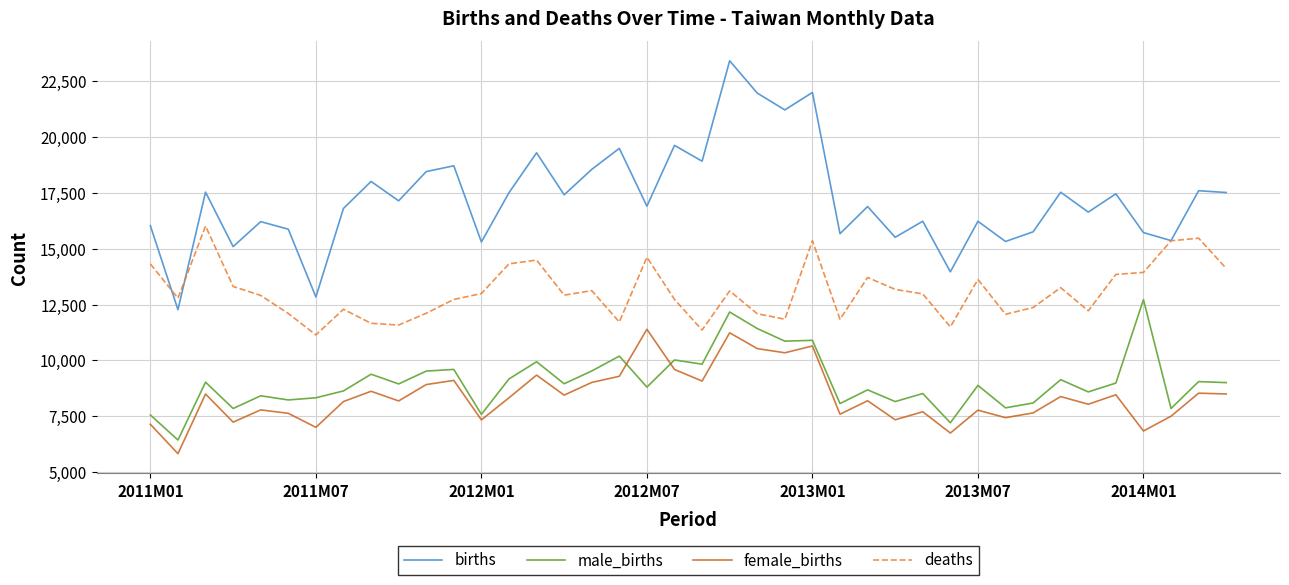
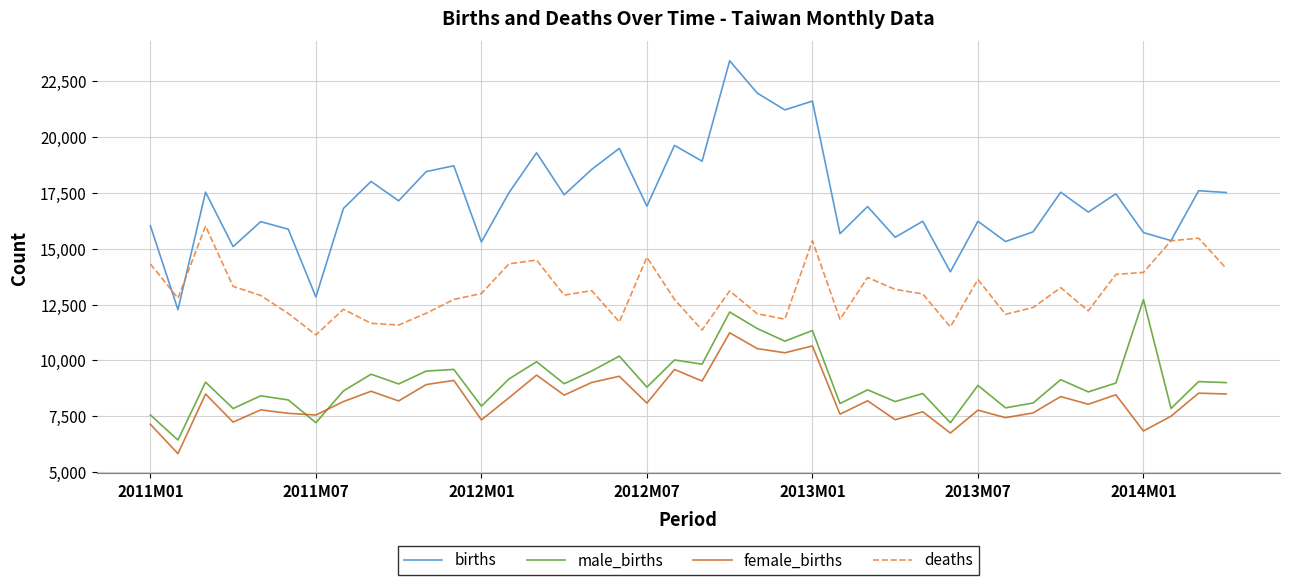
  {
    "births": {
      "2011M01": "16,000",
      "2011M07": "12,800",
      "2012M01": "15,300",
      "2012M07": "16,900",
-     "2013M01": "22,000",
+     "2013M01": "21,600",
      "2013M07": "16,200",
      "2014M01": "15,700"
    },
    "male_births": {
      "2011M01": "7,600",
-     "2011M07": "8,300",
-     "2012M01": "7,600",
+     "2011M07": "7,200",
+     "2012M01": "8,000",
      "2012M07": "8,800",
-     "2013M01": "10,900",
+     "2013M01": "11,300",
      "2013M07": "8,900",
      "2014M01": "12,700"
    },
    "female_births": {
      "2011M01": "7,100",
-     "2011M07": "7,000",
+     "2011M07": "7,600",
      "2012M01": "7,300",
-     "2012M07": "11,400",
+     "2012M07": "8,100",
      "2013M01": "10,600",
      "2013M07": "7,800",
      "2014M01": "6,800"
    },
    "deaths": {
      "2011M01": "14,300",
      "2011M07": "11,100",
      "2012M01": "13,000",
      "2012M07": "14,600",
      "2013M01": "15,400",
      "2013M07": "13,600",
      "2014M01": "13,900"
    }
  }
